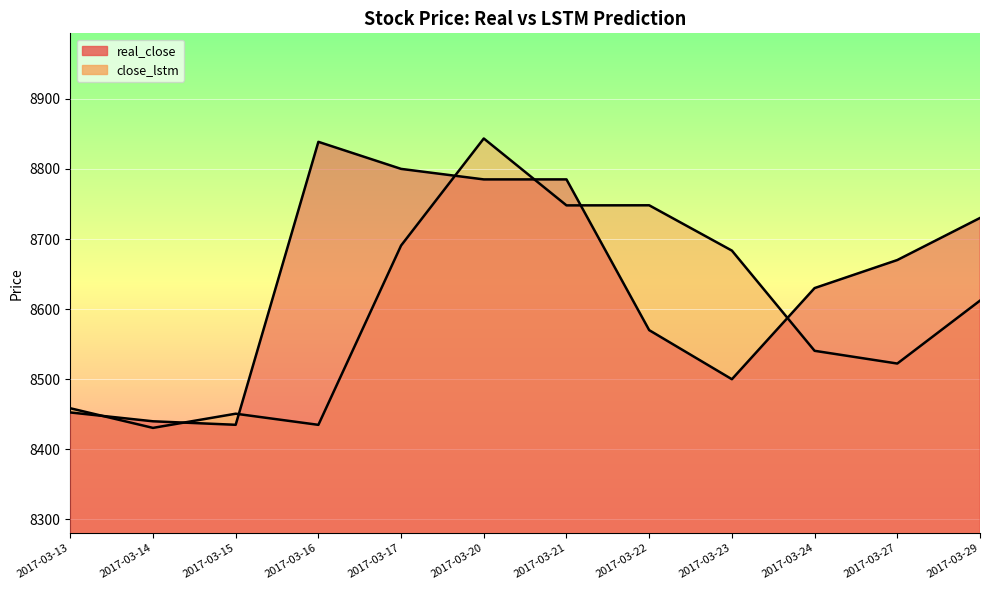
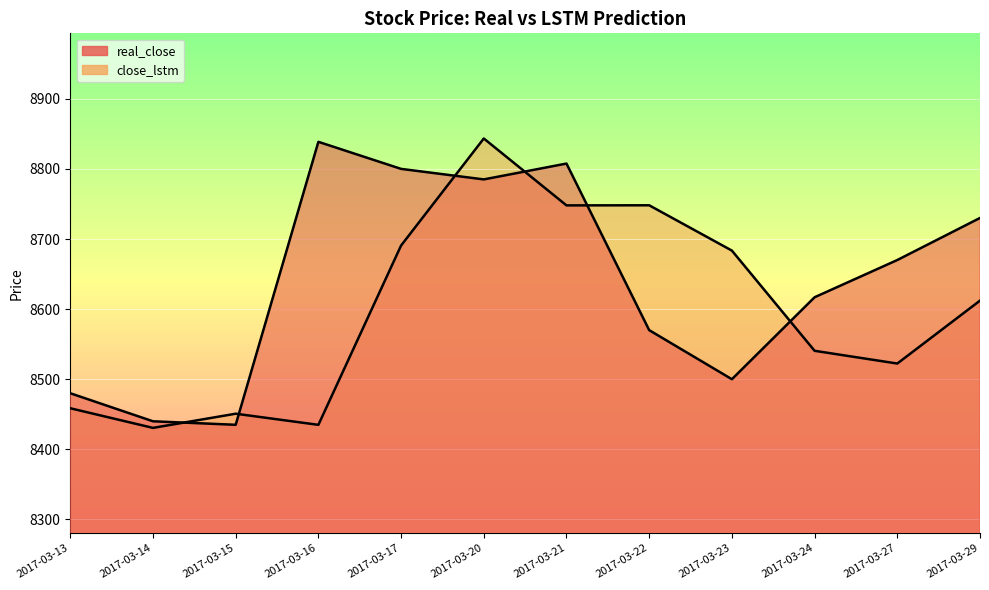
  {
    "close_lstm": {
      "2017-03-13": 8460,
      "2017-03-14": 8430,
      "2017-03-15": 8450,
      "2017-03-16": 8430,
      "2017-03-17": 8690,
      "2017-03-20": 8840,
      "2017-03-21": 8750,
      "2017-03-22": 8750,
      "2017-03-23": 8680,
      "2017-03-24": 8540,
      "2017-03-27": 8520,
      "2017-03-29": 8610
    },
    "real_close": {
-     "2017-03-13": 8450,
+     "2017-03-13": 8480,
      "2017-03-14": 8440,
      "2017-03-15": 8440,
      "2017-03-16": 8840,
      "2017-03-17": 8800,
      "2017-03-20": 8790,
-     "2017-03-21": 8790,
+     "2017-03-21": 8810,
      "2017-03-22": 8570,
      "2017-03-23": 8500,
-     "2017-03-24": 8630,
+     "2017-03-24": 8620,
      "2017-03-27": 8670,
      "2017-03-29": 8730
    }
  }
